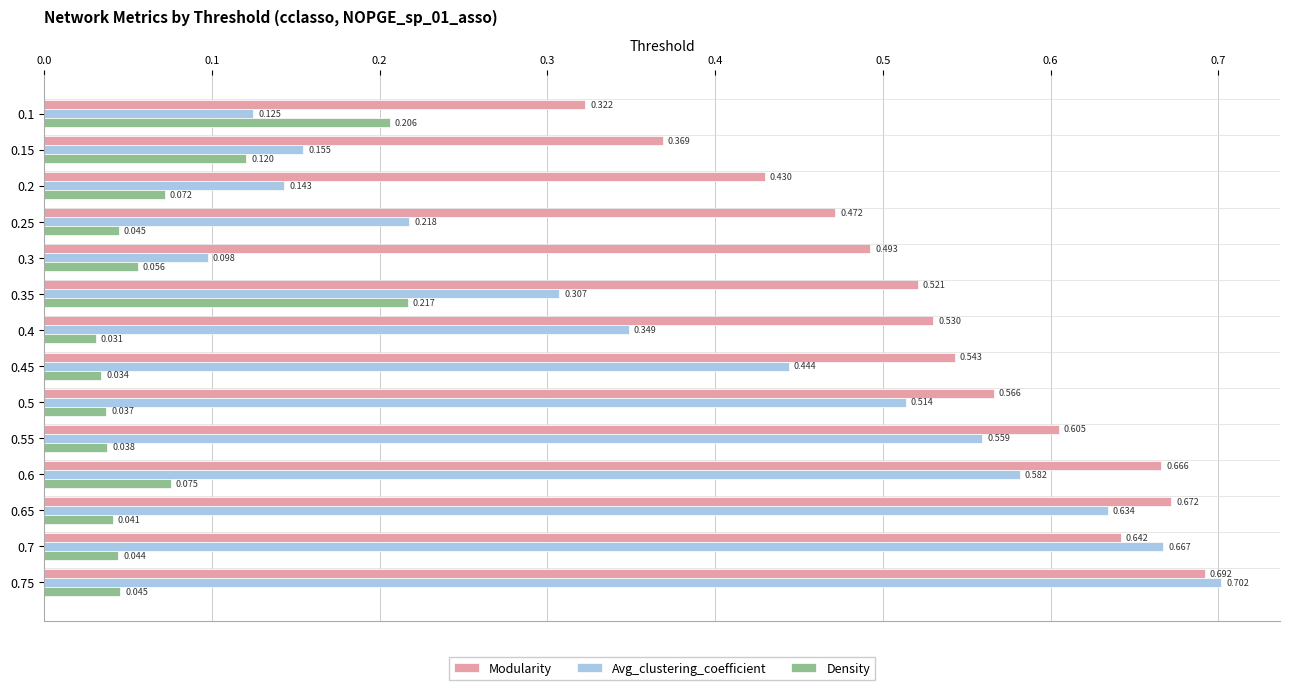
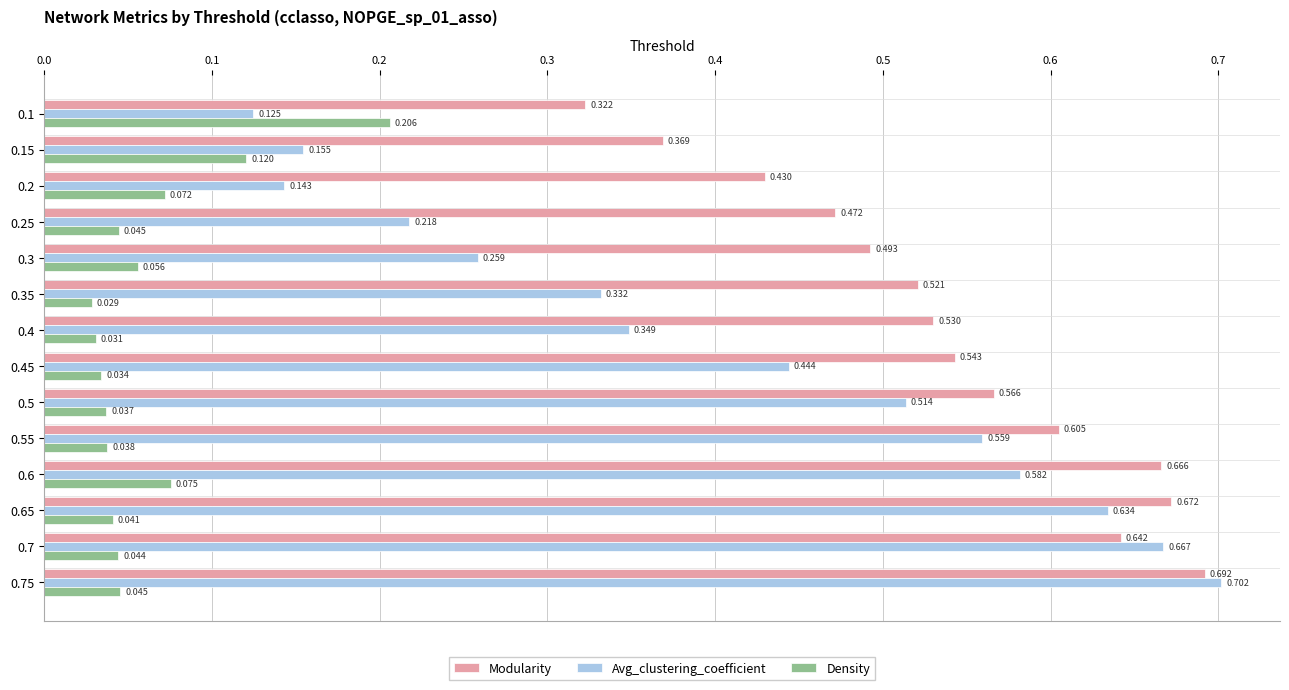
  {
    "Modularity": {
      "0.1": 0.322,
      "0.15": 0.369,
      "0.2": 0.430,
      "0.25": 0.472,
      "0.3": 0.493,
      "0.35": 0.521,
      "0.4": 0.530,
      "0.45": 0.543,
      "0.5": 0.566,
      "0.55": 0.605,
      "0.6": 0.666,
      "0.65": 0.672,
      "0.7": 0.642,
      "0.75": 0.692
    },
    "Avg_clustering_coefficient": {
      "0.1": 0.125,
      "0.15": 0.155,
      "0.2": 0.143,
      "0.25": 0.218,
-     "0.3": 0.098,
-     "0.35": 0.307,
+     "0.3": 0.259,
+     "0.35": 0.332,
      "0.4": 0.349,
      "0.45": 0.444,
      "0.5": 0.514,
      "0.55": 0.559,
      "0.6": 0.582,
      "0.65": 0.634,
      "0.7": 0.667,
      "0.75": 0.702
    },
    "Density": {
      "0.1": 0.206,
      "0.15": 0.120,
      "0.2": 0.072,
      "0.25": 0.045,
      "0.3": 0.056,
-     "0.35": 0.217,
+     "0.35": 0.029,
      "0.4": 0.031,
      "0.45": 0.034,
      "0.5": 0.037,
      "0.55": 0.038,
      "0.6": 0.075,
      "0.65": 0.041,
      "0.7": 0.044,
      "0.75": 0.045
    }
  }
